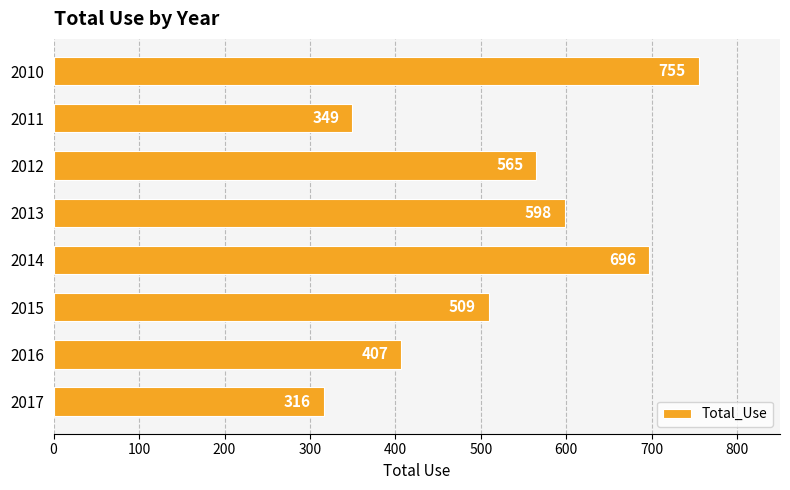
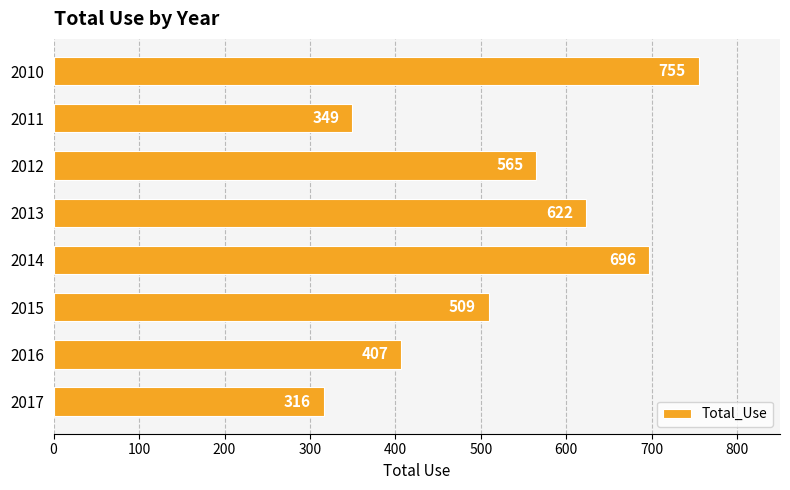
  {
    "2010": 755,
    "2011": 349,
    "2012": 565,
-   "2013": 598,
+   "2013": 622,
    "2015": 509,
    "2016": 407,
    "2017": 316
  }
